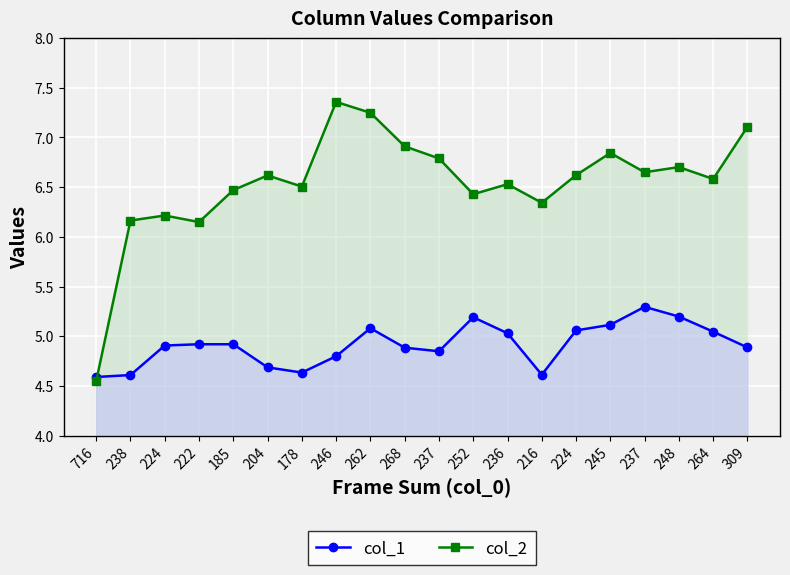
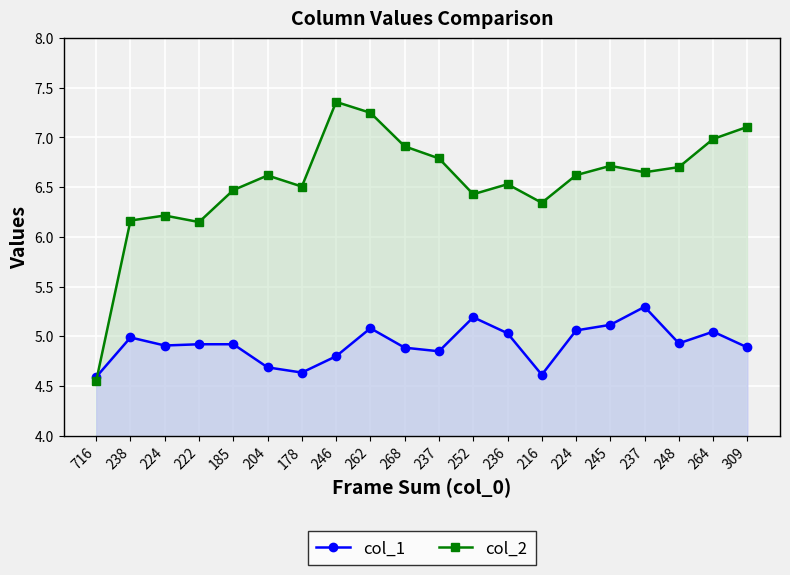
  {
    "col_1": {
      "716": 4.6,
-     "238": 4.6,
+     "238": 5.0,
      "222": 4.9,
      "185": 4.9,
      "204": 4.7,
      "178": 4.6,
      "246": 4.8,
      "262": 5.1,
      "268": 4.9,
      "252": 5.2,
      "236": 5.0,
      "216": 4.6,
      "245": 5.1,
-     "248": 5.2,
+     "248": 4.9,
      "264": 5.0,
      "309": 4.9
    },
    "col_2": {
      "716": 4.5,
      "238": 6.2,
      "222": 6.1,
      "185": 6.5,
      "204": 6.6,
      "178": 6.5,
      "246": 7.4,
      "262": 7.2,
      "268": 6.9,
      "252": 6.4,
      "236": 6.5,
      "216": 6.3,
-     "245": 6.8,
+     "245": 6.7,
      "248": 6.7,
-     "264": 6.6,
+     "264": 7.0,
      "309": 7.1
    }
  }
